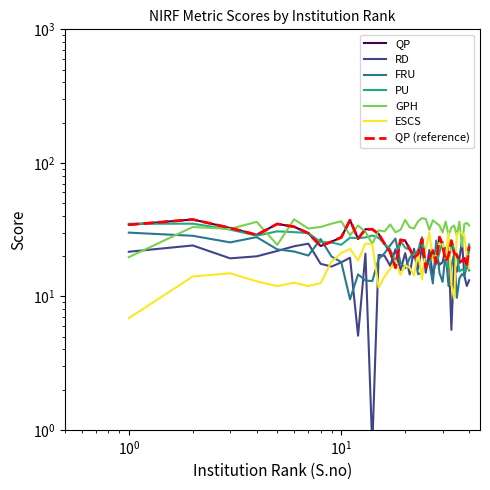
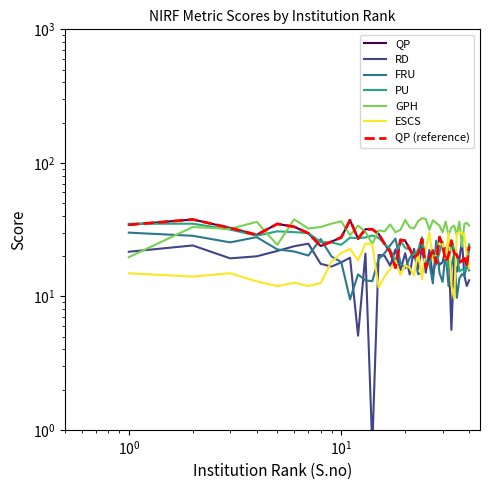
  {
    "QP (reference)": {
      "10^1": 28
    },
    "GPH": {
      "10^0": 20,
      "10^1": 36
    },
    "ESCS": {
-     "10^0": 7,
+     "10^0": 15,
      "10^1": 21
    }
  }
